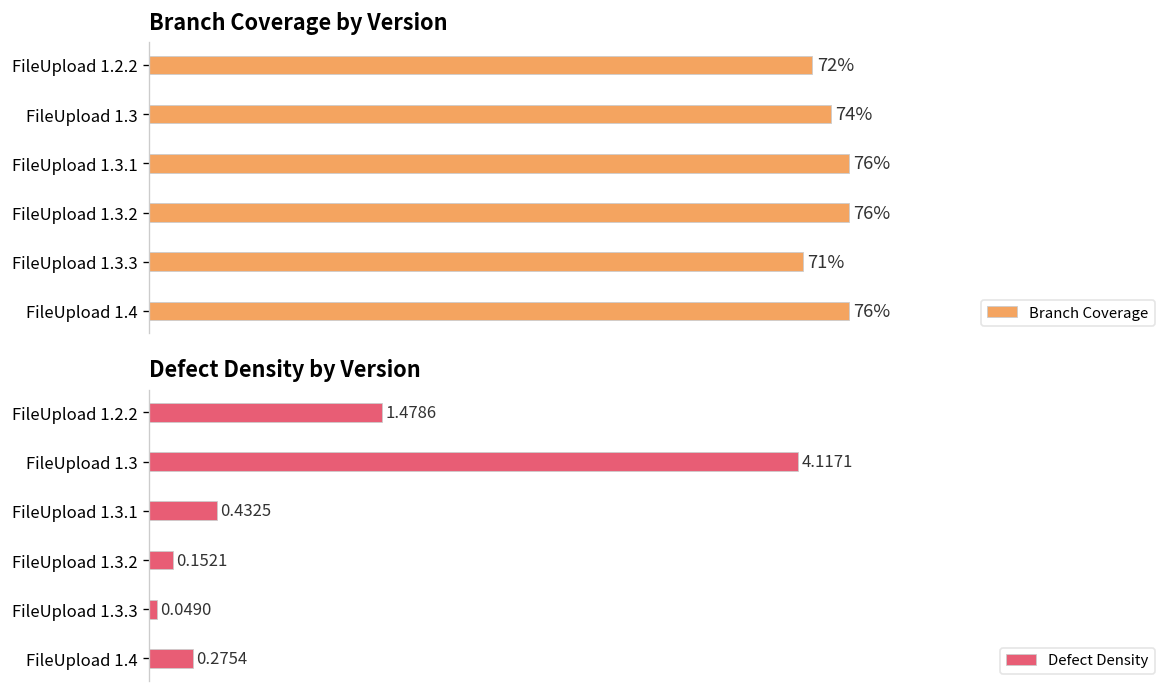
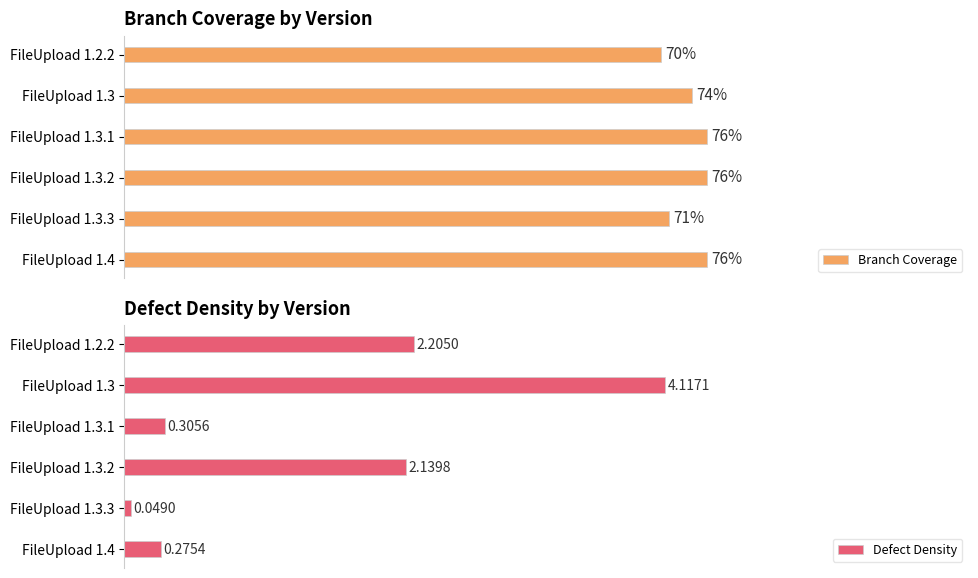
  {
    "Branch Coverage by Version": {
-     "FileUpload 1.2.2": "72%",
+     "FileUpload 1.2.2": "70%",
      "FileUpload 1.3": "74%",
      "FileUpload 1.3.1": "76%",
      "FileUpload 1.3.2": "76%",
      "FileUpload 1.3.3": "71%",
      "FileUpload 1.4": "76%"
    },
    "Defect Density by Version": {
-     "FileUpload 1.2.2": "1.4786",
+     "FileUpload 1.2.2": "2.2050",
      "FileUpload 1.3": "4.1171",
-     "FileUpload 1.3.1": "0.4325",
-     "FileUpload 1.3.2": "0.1521",
+     "FileUpload 1.3.1": "0.3056",
+     "FileUpload 1.3.2": "2.1398",
      "FileUpload 1.3.3": "0.0490",
      "FileUpload 1.4": "0.2754"
    }
  }
